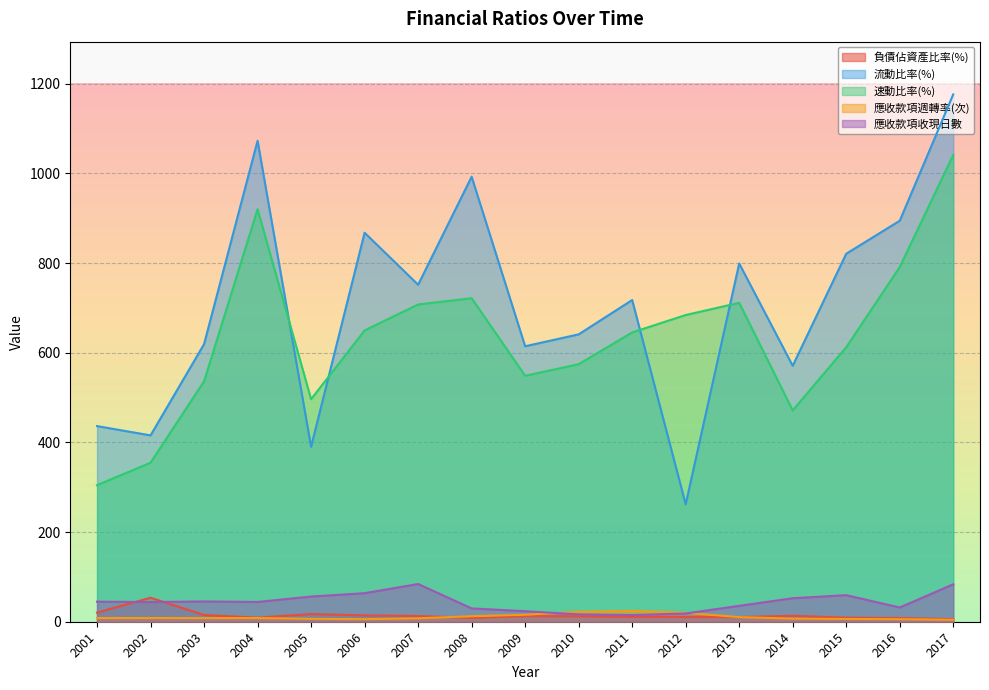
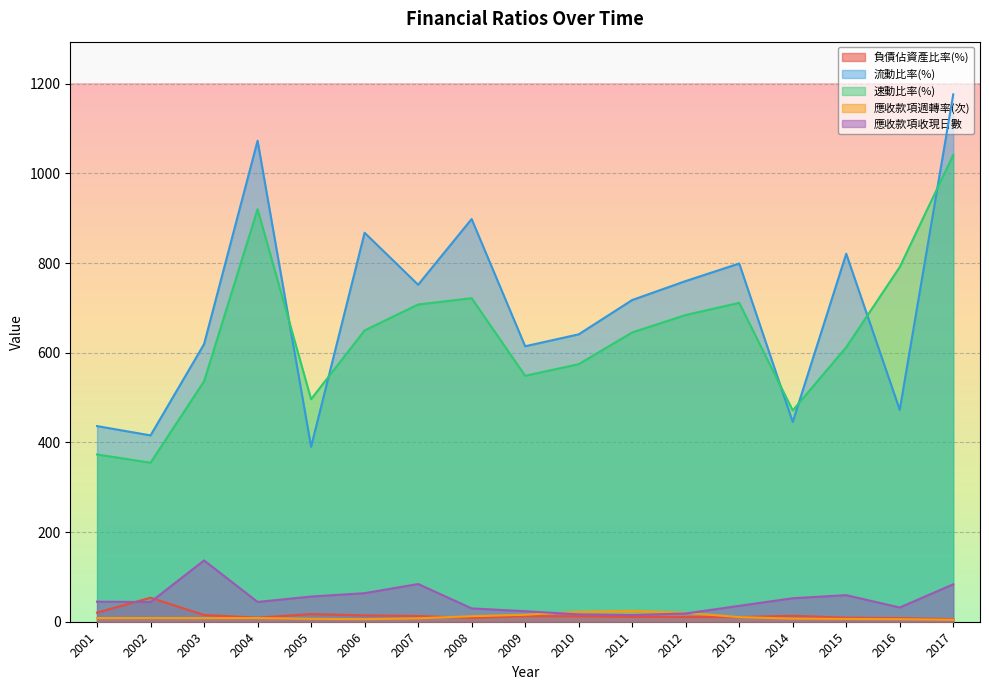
  {
    "負債佔資產比率(%)": {
      "2001": 20,
      "2002": 50,
      "2003": 20,
      "2005": 20,
      "2006": 10,
      "2012": 10,
      "2014": 10
    },
    "流動比率(%)": {
      "2001": 440,
      "2002": 420,
      "2003": 620,
      "2004": 1070,
      "2005": 390,
      "2006": 870,
      "2007": 750,
-     "2008": 990,
+     "2008": 900,
      "2009": 610,
      "2010": 640,
      "2011": 720,
-     "2012": 260,
+     "2012": 760,
      "2013": 800,
-     "2014": 570,
+     "2014": 450,
      "2015": 820,
-     "2016": 890
+     "2016": 470
    },
    "速動比率(%)": {
-     "2001": 300,
+     "2001": 370,
      "2002": 350,
      "2003": 540,
      "2004": 920,
      "2005": 500,
      "2006": 650,
      "2007": 710,
      "2008": 720,
      "2009": 550,
      "2010": 570,
      "2011": 650,
      "2012": 680,
      "2013": 710,
      "2014": 470,
      "2015": 610,
      "2016": 790,
      "2017": 1040
    },
    "應收款項週轉率(次)": {
      "2001": 10,
      "2002": 10,
      "2003": 10,
      "2005": 10,
      "2006": 10,
      "2010": 20,
      "2011": 20,
      "2014": 10
    },
    "應收款項收現日數": {
      "2001": 40,
      "2002": 40,
-     "2003": 50,
+     "2003": 140,
      "2004": 40,
      "2005": 60,
      "2006": 60,
      "2007": 80,
      "2008": 30,
      "2009": 20,
      "2013": 40,
      "2014": 50,
      "2015": 60,
      "2016": 30,
      "2017": 80
    }
  }
